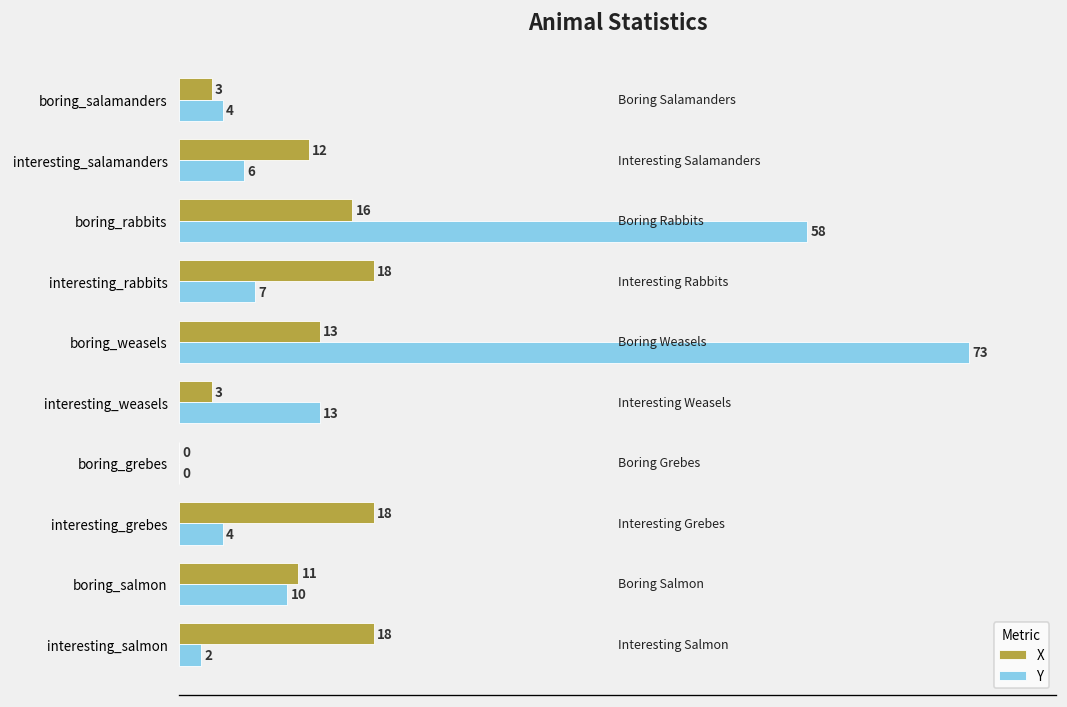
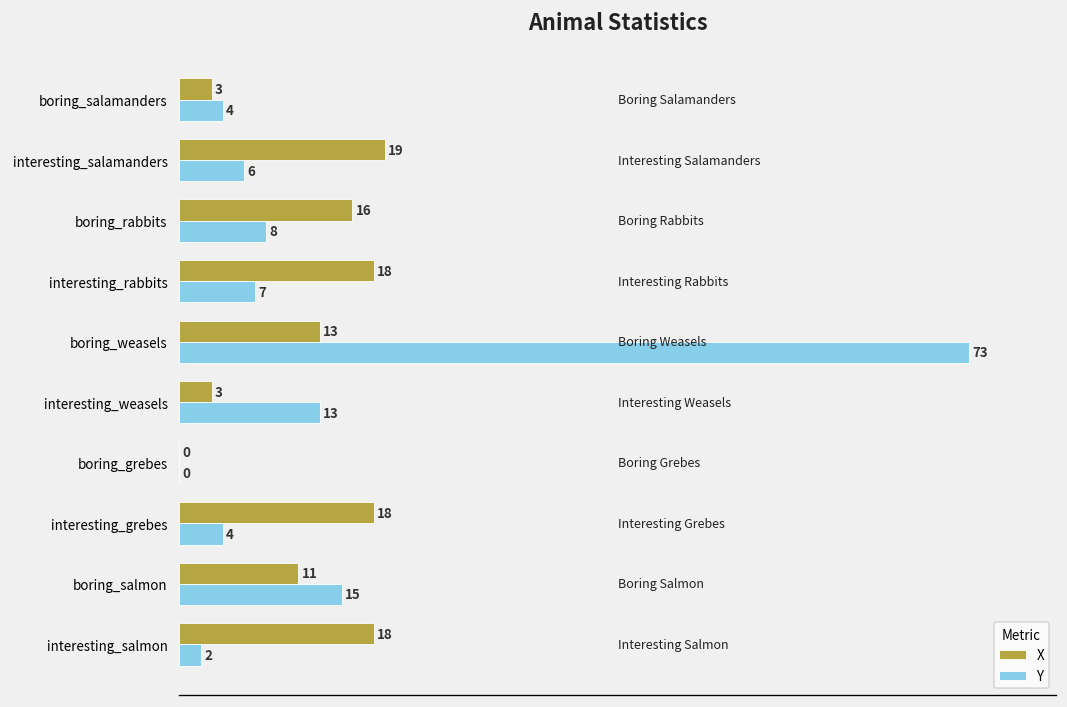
  {
    "X": {
      "boring_salamanders": 3,
-     "interesting_salamanders": 12,
+     "interesting_salamanders": 19,
      "boring_rabbits": 16,
      "interesting_rabbits": 18,
      "boring_weasels": 13,
      "interesting_weasels": 3,
      "boring_grebes": 0,
      "interesting_grebes": 18,
      "boring_salmon": 11,
      "interesting_salmon": 18
    },
    "Y": {
      "boring_salamanders": 4,
      "interesting_salamanders": 6,
-     "boring_rabbits": 58,
+     "boring_rabbits": 8,
      "interesting_rabbits": 7,
      "boring_weasels": 73,
      "interesting_weasels": 13,
      "boring_grebes": 0,
      "interesting_grebes": 4,
-     "boring_salmon": 10,
+     "boring_salmon": 15,
      "interesting_salmon": 2
    }
  }
